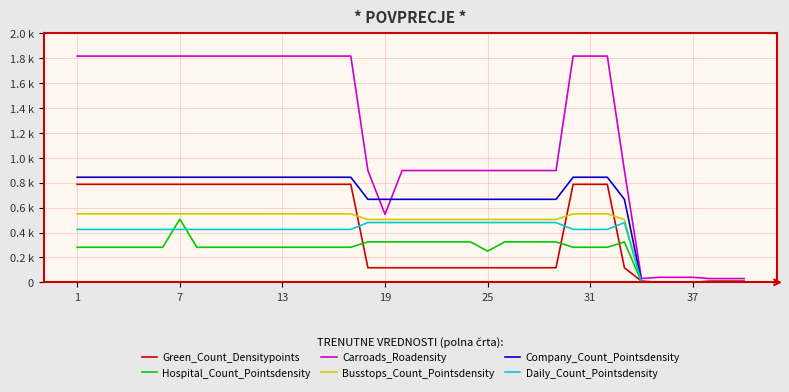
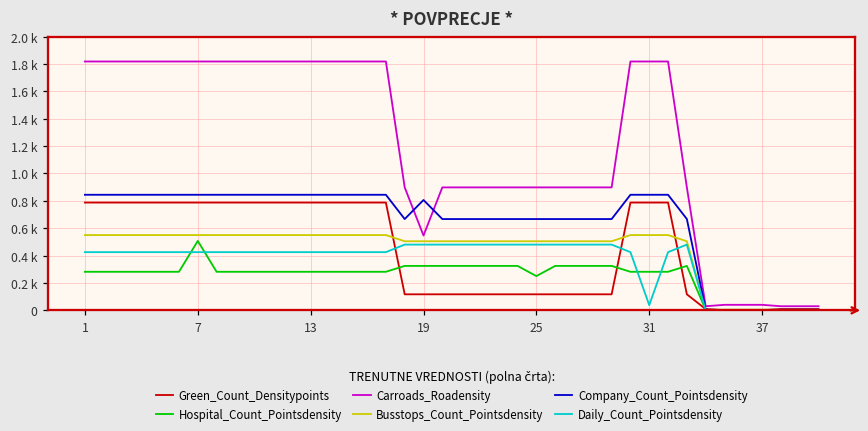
  {
    "Green_Count_Densitypoints": {
      "1": 790,
      "7": 790,
      "13": 790,
      "19": 120,
      "25": 120,
      "31": 790
    },
    "Hospital_Count_Pointsdensity": {
      "1": 280,
      "7": 510,
      "13": 280,
      "19": 320,
      "25": 250,
      "31": 280
    },
    "Carroads_Roadensity": {
      "1": 1820,
      "7": 1820,
      "13": 1820,
      "19": 550,
      "25": 900,
      "31": 1820,
      "37": 40
    },
    "Busstops_Count_Pointsdensity": {
      "1": 550,
      "7": 550,
      "13": 550,
      "19": 500,
      "25": 500,
      "31": 550
    },
    "Company_Count_Pointsdensity": {
      "1": 840,
      "7": 840,
      "13": 840,
-     "19": 670,
+     "19": 810,
      "25": 670,
      "31": 840
    },
    "Daily_Count_Pointsdensity": {
      "1": 430,
      "7": 430,
      "13": 430,
      "19": 480,
      "25": 480,
-     "31": 430
+     "31": 40
    }
  }
